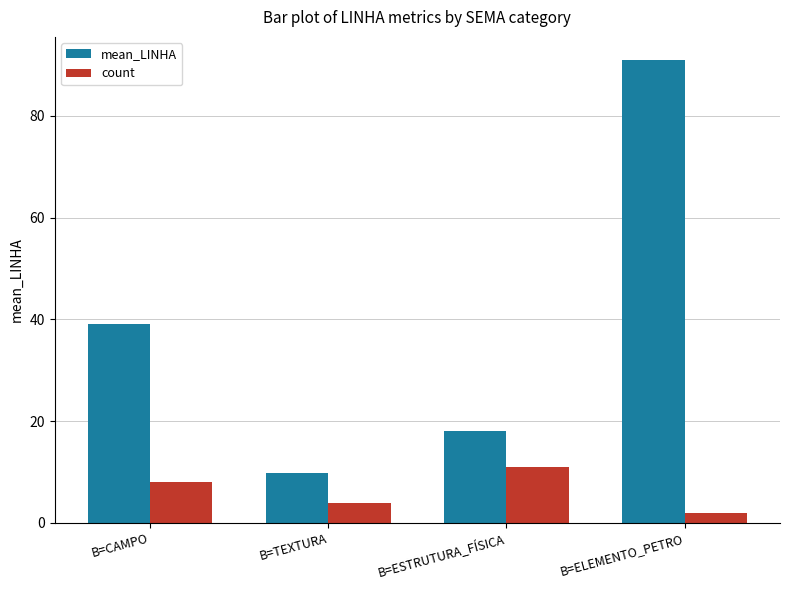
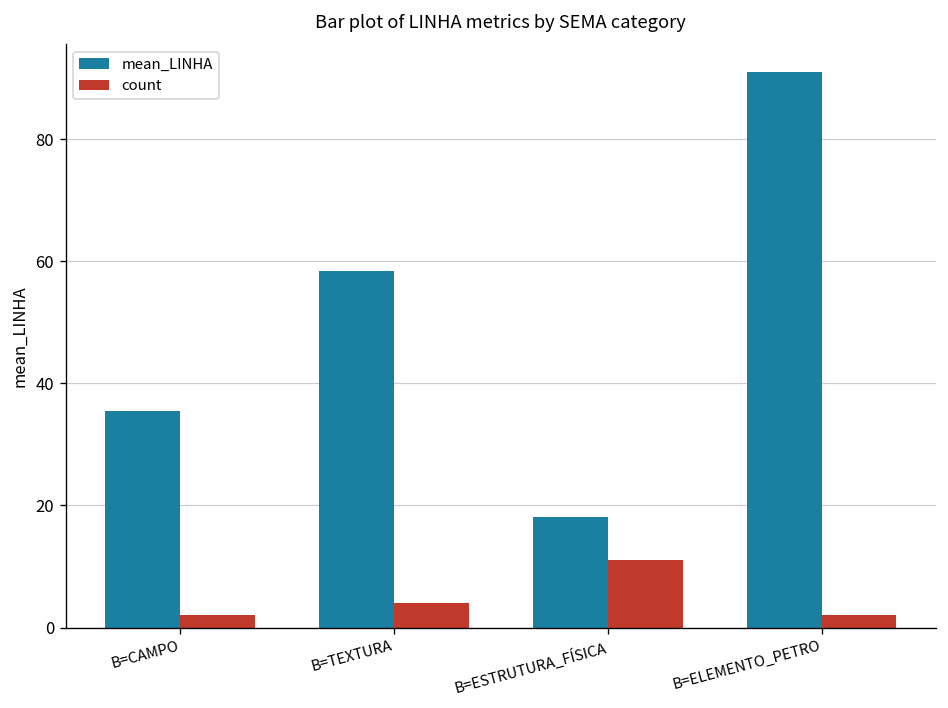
  {
    "mean_LINHA": {
-     "B=CAMPO": 39,
-     "B=TEXTURA": 10,
+     "B=CAMPO": 36,
+     "B=TEXTURA": 58,
      "B=ESTRUTURA_FÍSICA": 18,
      "B=ELEMENTO_PETRO": 91
    },
    "count": {
-     "B=CAMPO": 8,
+     "B=CAMPO": 2,
      "B=TEXTURA": 4,
      "B=ESTRUTURA_FÍSICA": 11,
      "B=ELEMENTO_PETRO": 2
    }
  }
